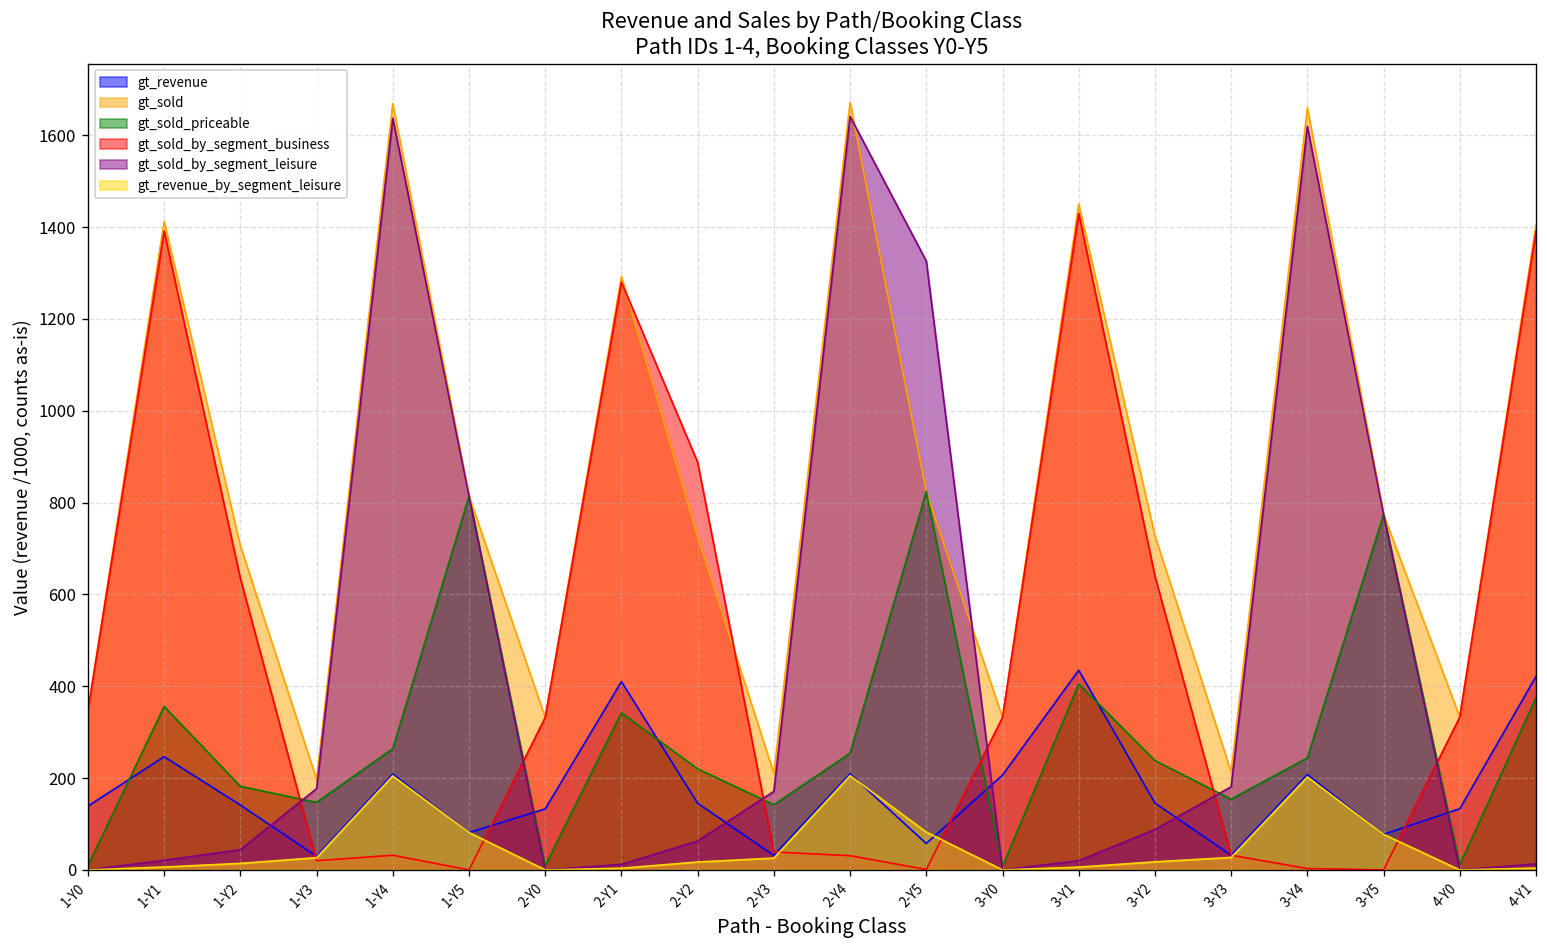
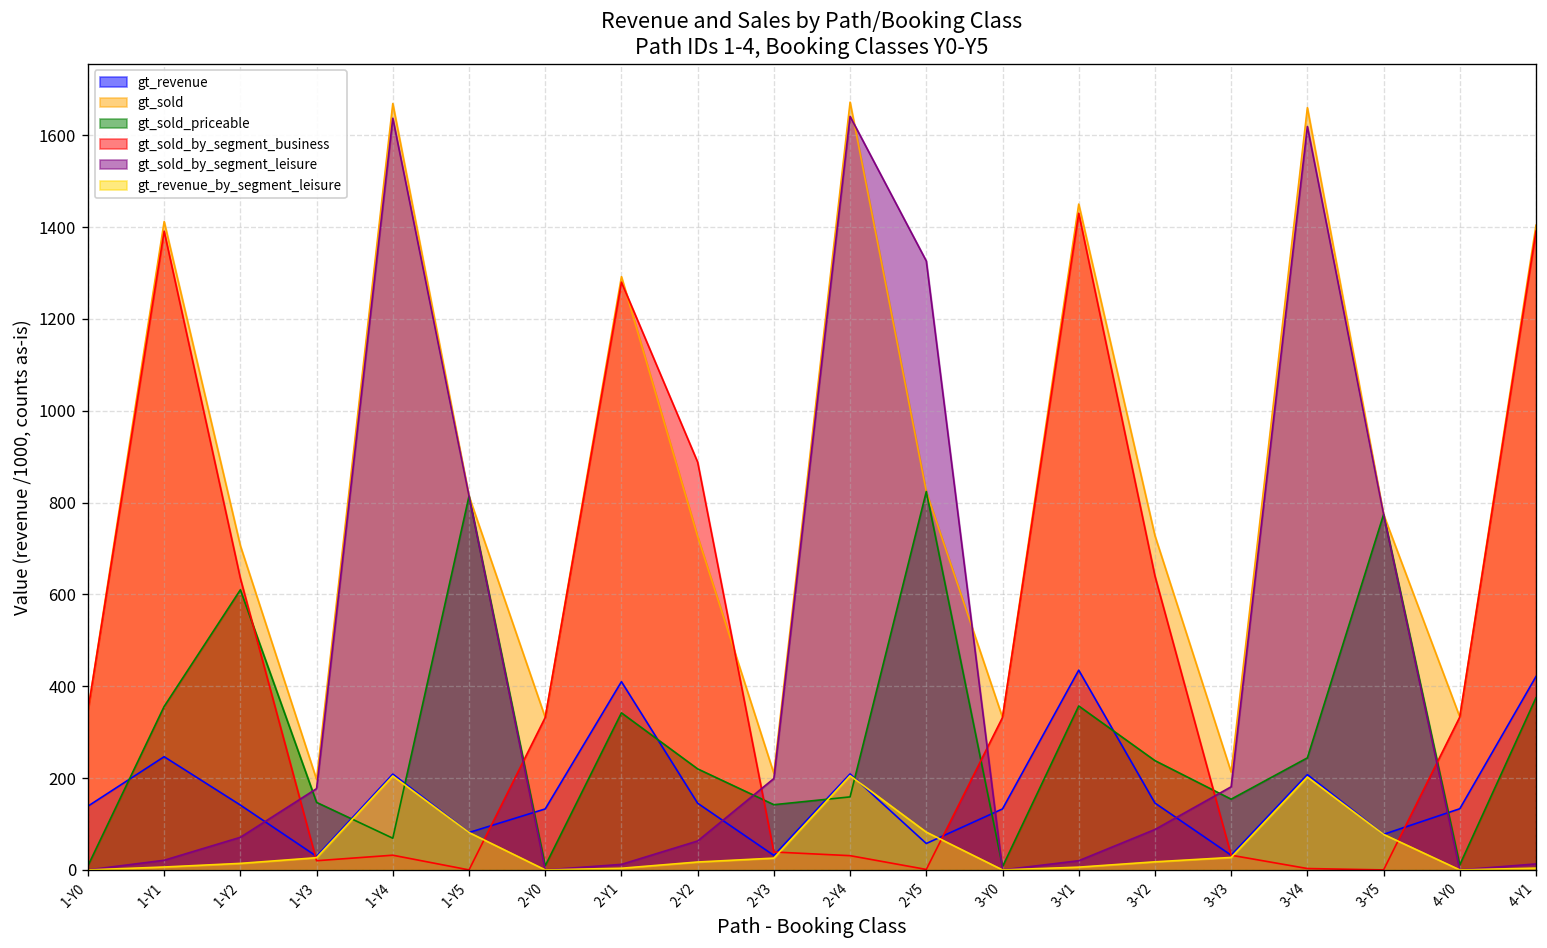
  {
    "gt_revenue": {
      "1-Y0": 140,
      "1-Y1": 250,
      "1-Y2": 140,
      "2-Y0": 130,
      "2-Y1": 410,
      "2-Y2": 150,
      "2-Y5": 60,
-     "3-Y0": 210,
+     "3-Y0": 130,
      "3-Y1": 440,
      "3-Y2": 150,
      "4-Y0": 130,
      "4-Y1": 420
    },
    "gt_sold_priceable": {
      "1-Y0": 10,
      "1-Y1": 360,
-     "1-Y2": 180,
+     "1-Y2": 610,
      "1-Y3": 150,
-     "1-Y4": 260,
+     "1-Y4": 70,
      "2-Y0": 10,
      "2-Y1": 340,
      "2-Y2": 220,
      "2-Y3": 140,
-     "2-Y4": 250,
+     "2-Y4": 160,
      "3-Y0": 10,
-     "3-Y1": 410,
+     "3-Y1": 360,
      "3-Y2": 240,
      "3-Y3": 150,
      "3-Y4": 240,
      "4-Y0": 10,
      "4-Y1": 380
    },
    "gt_sold_by_segment_business": {
      "1-Y1": 1390,
      "1-Y2": 640,
      "1-Y4": 30,
      "1-Y5": 0,
      "2-Y1": 1280,
      "2-Y2": 890,
      "2-Y3": 40,
      "2-Y4": 30,
      "2-Y5": 0,
      "3-Y1": 1430,
      "3-Y2": 640,
      "3-Y4": 0,
      "3-Y5": 0,
      "4-Y1": 1390
    },
    "gt_sold_by_segment_leisure": {
      "1-Y1": 20,
-     "1-Y2": 40,
+     "1-Y2": 70,
      "1-Y3": 180,
      "1-Y4": 1640,
      "2-Y1": 10,
      "2-Y2": 60,
-     "2-Y3": 170,
+     "2-Y3": 200,
      "2-Y4": 1640,
      "2-Y5": 1330,
      "3-Y1": 20,
      "3-Y2": 90,
      "3-Y3": 180,
      "3-Y4": 1620,
      "4-Y1": 10
    }
  }
